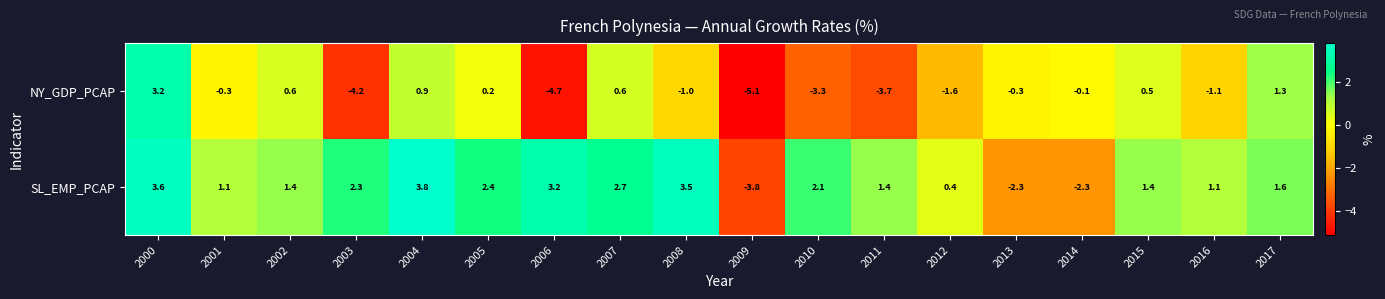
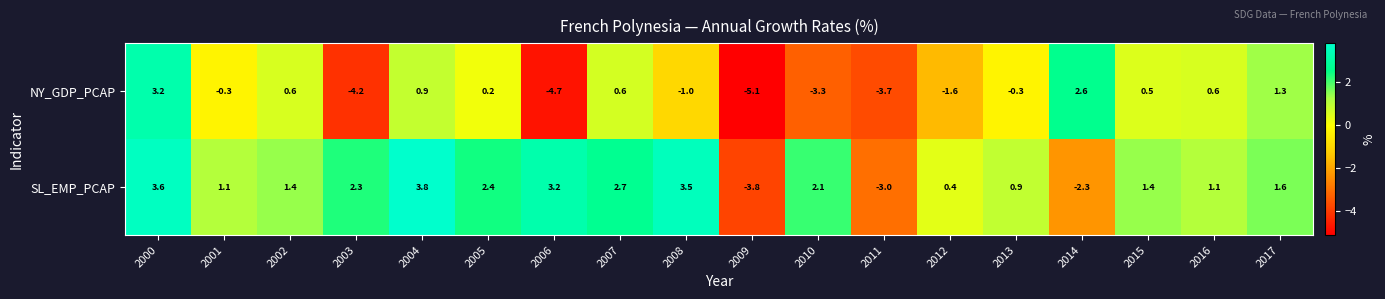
  {
    "NY_GDP_PCAP": {
      "2000": 3.2,
      "2001": -0.3,
      "2002": 0.6,
      "2003": -4.2,
      "2004": 0.9,
      "2005": 0.2,
      "2006": -4.7,
      "2007": 0.6,
      "2008": -1.0,
      "2009": -5.1,
      "2010": -3.3,
      "2011": -3.7,
      "2012": -1.6,
      "2013": -0.3,
-     "2014": -0.1,
+     "2014": 2.6,
      "2015": 0.5,
-     "2016": -1.1,
+     "2016": 0.6,
      "2017": 1.3
    },
    "SL_EMP_PCAP": {
      "2000": 3.6,
      "2001": 1.1,
      "2002": 1.4,
      "2003": 2.3,
      "2004": 3.8,
      "2005": 2.4,
      "2006": 3.2,
      "2007": 2.7,
      "2008": 3.5,
      "2009": -3.8,
      "2010": 2.1,
-     "2011": 1.4,
+     "2011": -3.0,
      "2012": 0.4,
-     "2013": -2.3,
+     "2013": 0.9,
      "2014": -2.3,
      "2015": 1.4,
      "2016": 1.1,
      "2017": 1.6
    }
  }
